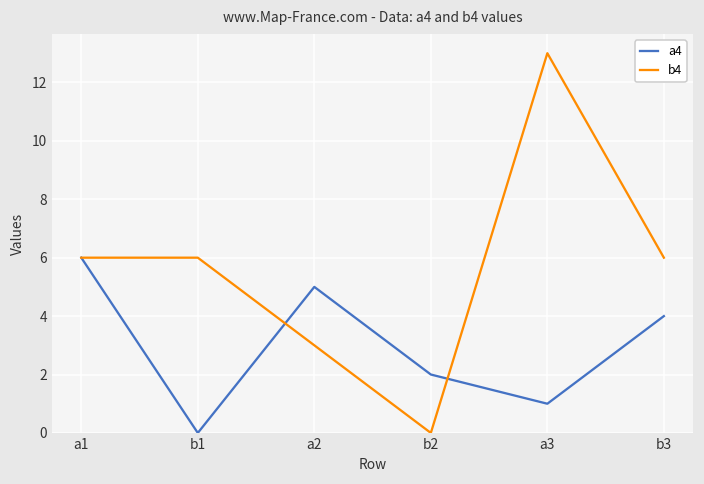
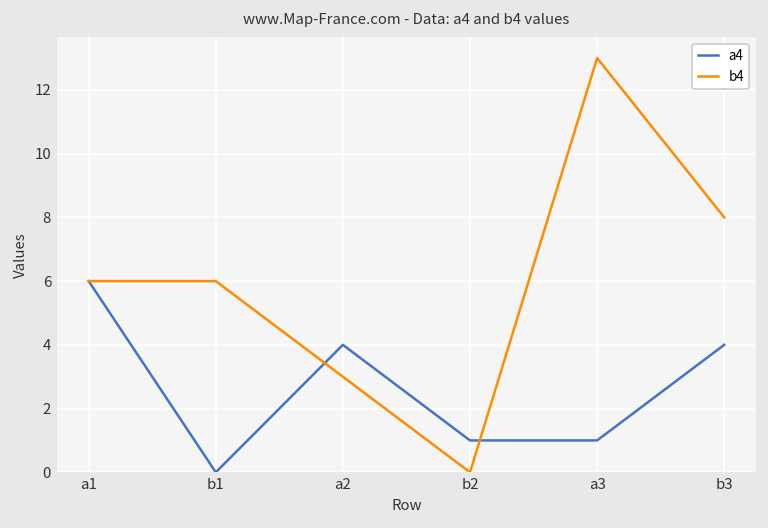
  {
    "a4": {
      "b1": 0,
-     "a2": 5,
-     "b2": 2,
+     "a2": 4,
+     "b2": 1,
      "a3": 1,
      "b3": 4
    },
    "b4": {
      "b1": 6,
      "a2": 3,
      "b2": 0,
      "a3": 13,
-     "b3": 6
+     "b3": 8
    }
  }
